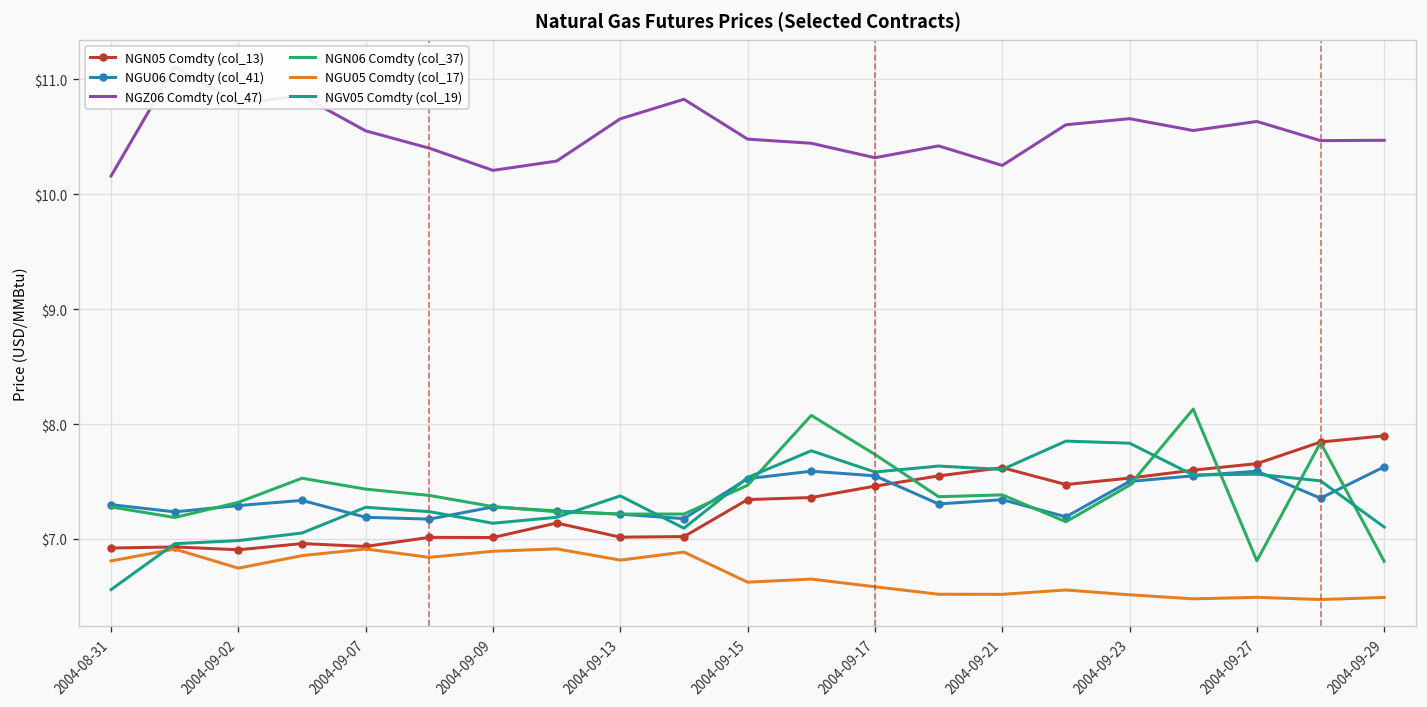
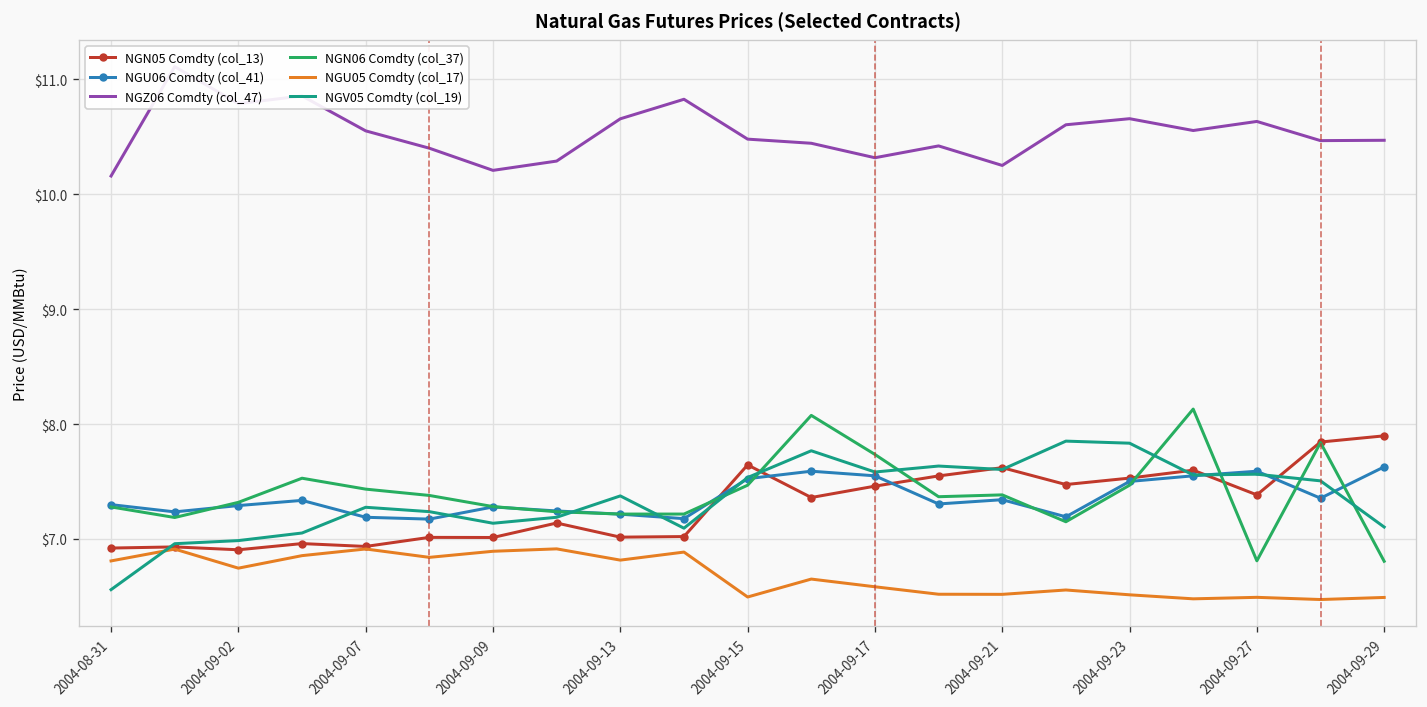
  {
    "NGN05 Comdty (col_13)": {
      "2004-08-31": "$6.9",
      "2004-09-02": "$6.9",
      "2004-09-09": "$7.0",
      "2004-09-13": "$7.0",
-     "2004-09-15": "$7.3",
+     "2004-09-15": "$7.6",
      "2004-09-17": "$7.5",
      "2004-09-23": "$7.5",
-     "2004-09-27": "$7.7",
+     "2004-09-27": "$7.4",
      "2004-09-29": "$7.9"
    },
    "NGU06 Comdty (col_41)": {
      "2004-09-02": "$7.3",
      "2004-09-07": "$7.2",
      "2004-09-17": "$7.5",
      "2004-09-21": "$7.3",
      "2004-09-23": "$7.5",
      "2004-09-29": "$7.6"
    },
    "NGZ06 Comdty (col_47)": {
      "2004-08-31": "$10.2",
      "2004-09-07": "$10.6",
      "2004-09-09": "$10.2",
      "2004-09-13": "$10.7",
      "2004-09-15": "$10.5",
      "2004-09-17": "$10.3",
      "2004-09-21": "$10.3",
      "2004-09-23": "$10.7",
      "2004-09-27": "$10.6",
      "2004-09-29": "$10.5"
    },
    "NGU05 Comdty (col_17)": {
      "2004-08-31": "$6.8",
      "2004-09-02": "$6.7",
      "2004-09-09": "$6.9",
      "2004-09-13": "$6.8",
-     "2004-09-15": "$6.6",
+     "2004-09-15": "$6.5",
      "2004-09-17": "$6.6",
      "2004-09-21": "$6.5",
      "2004-09-23": "$6.5",
      "2004-09-27": "$6.5",
      "2004-09-29": "$6.5"
    }
  }
